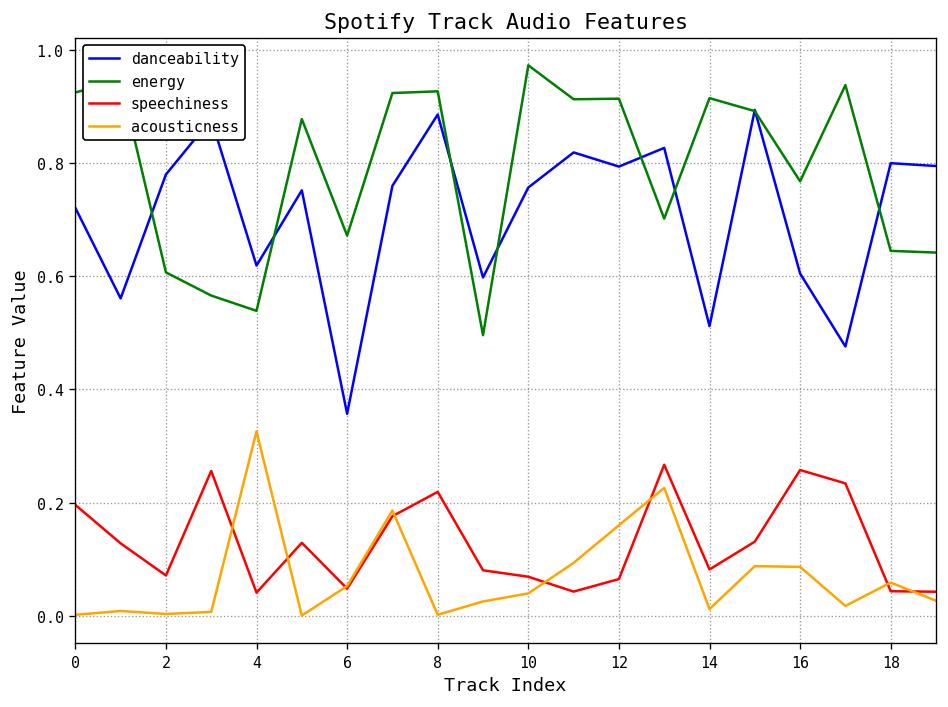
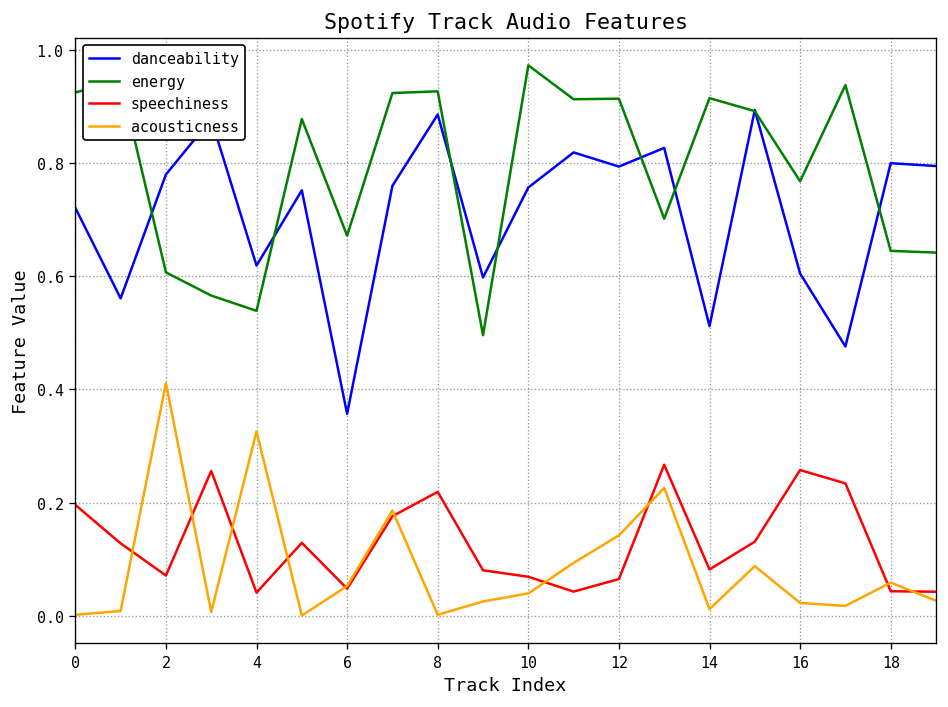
  {
    "danceability": {
      "0": 0.72,
      "2": 0.78,
      "4": 0.62,
      "6": 0.36,
      "8": 0.89,
      "10": 0.76,
      "12": 0.79,
      "14": 0.51,
      "16": 0.61,
      "18": 0.80
    },
    "energy": {
      "0": 0.93,
      "2": 0.61,
      "4": 0.54,
      "6": 0.67,
      "8": 0.93,
      "10": 0.97,
      "12": 0.91,
      "14": 0.92,
      "16": 0.77,
      "18": 0.65
    },
    "speechiness": {
      "0": 0.20,
      "2": 0.07,
      "4": 0.04,
      "8": 0.22,
      "10": 0.07,
      "12": 0.06,
      "14": 0.08,
      "16": 0.26,
      "18": 0.04
    },
    "acousticness": {
      "0": 0.00,
-     "2": 0.00,
+     "2": 0.41,
      "4": 0.33,
      "8": 0.00,
      "10": 0.04,
-     "12": 0.16,
+     "12": 0.14,
      "14": 0.01,
-     "16": 0.09,
+     "16": 0.02,
      "18": 0.06
    }
  }
